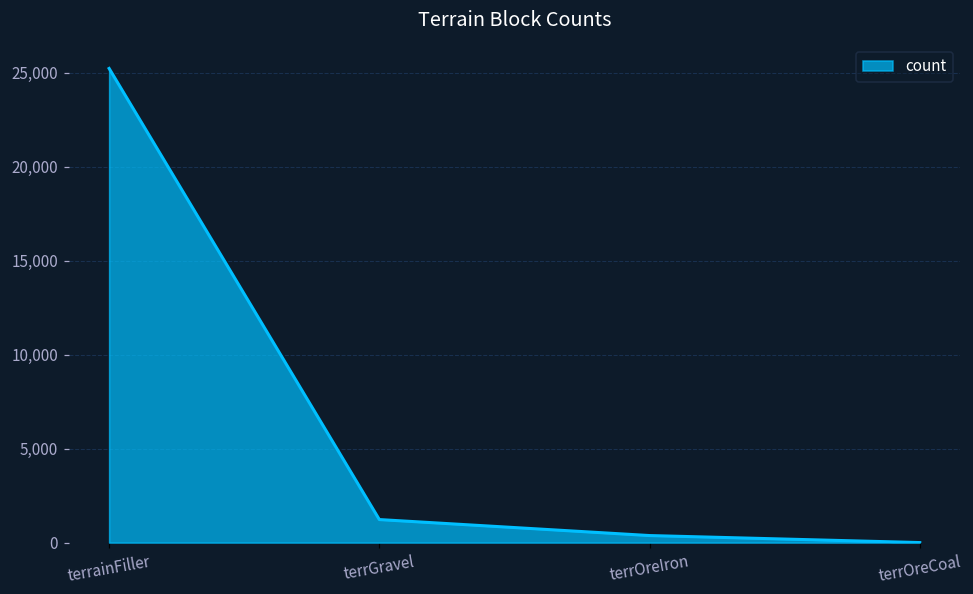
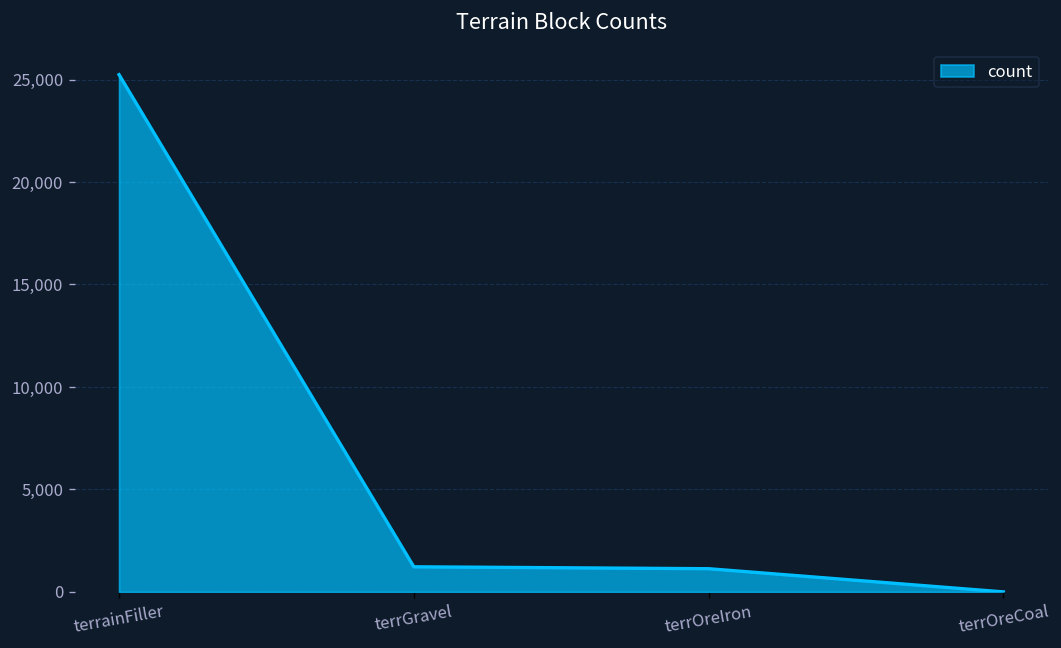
  {
    "terrainFiller": "25,200",
    "terrGravel": "1,200",
-   "terrOreIron": "400",
+   "terrOreIron": "1,100",
    "terrOreCoal": "0"
  }
